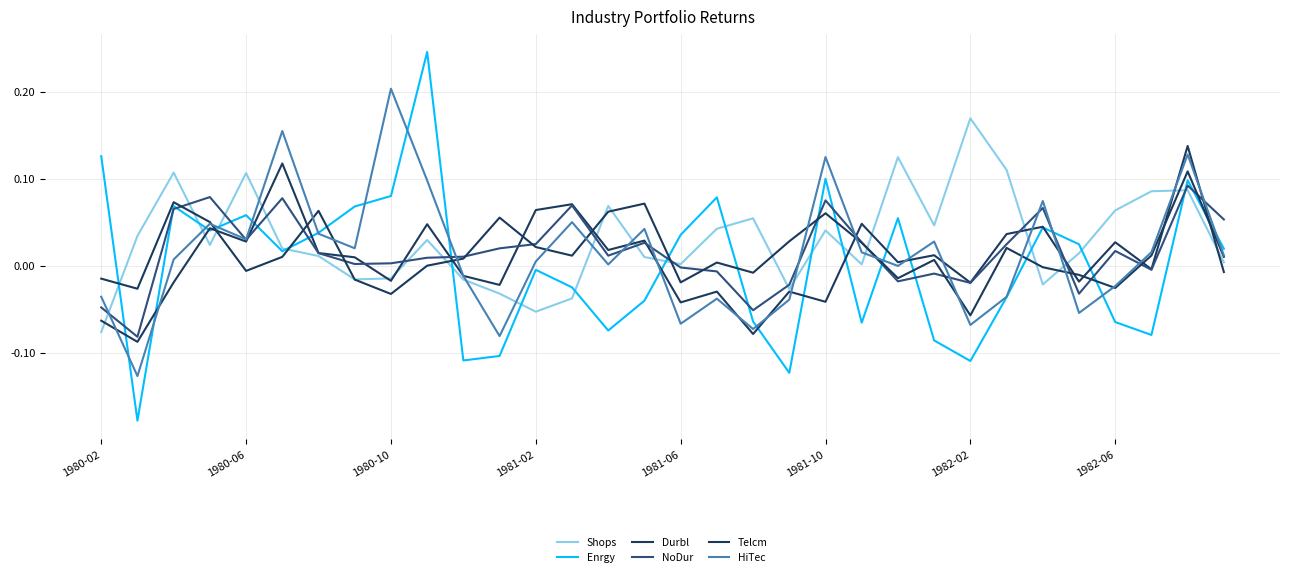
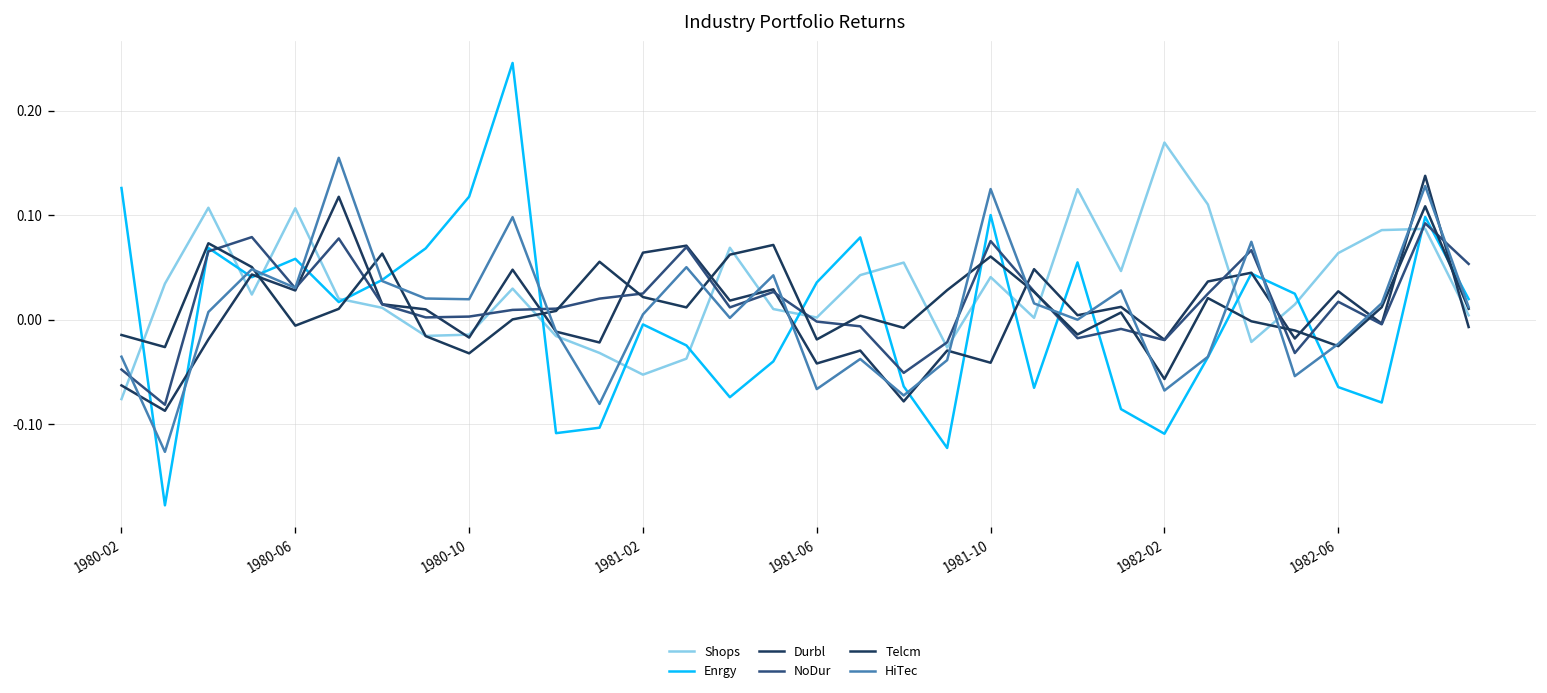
  {
    "Shops": {
      "1980-02": -0.08,
      "1980-06": 0.11,
      "1981-02": -0.05,
      "1981-06": 0.00,
      "1981-10": 0.04,
      "1982-02": 0.17,
      "1982-06": 0.06
    },
    "Enrgy": {
      "1980-02": 0.13,
      "1980-06": 0.06,
-     "1980-10": 0.08,
+     "1980-10": 0.12,
      "1981-02": 0.00,
      "1981-06": 0.04,
      "1981-10": 0.10,
      "1982-02": -0.11,
      "1982-06": -0.06
    },
    "HiTec": {
      "1980-02": -0.04,
-     "1980-10": 0.20,
+     "1980-10": 0.02,
      "1981-02": 0.00,
      "1981-06": -0.07,
      "1981-10": 0.12,
      "1982-02": -0.07
    }
  }
